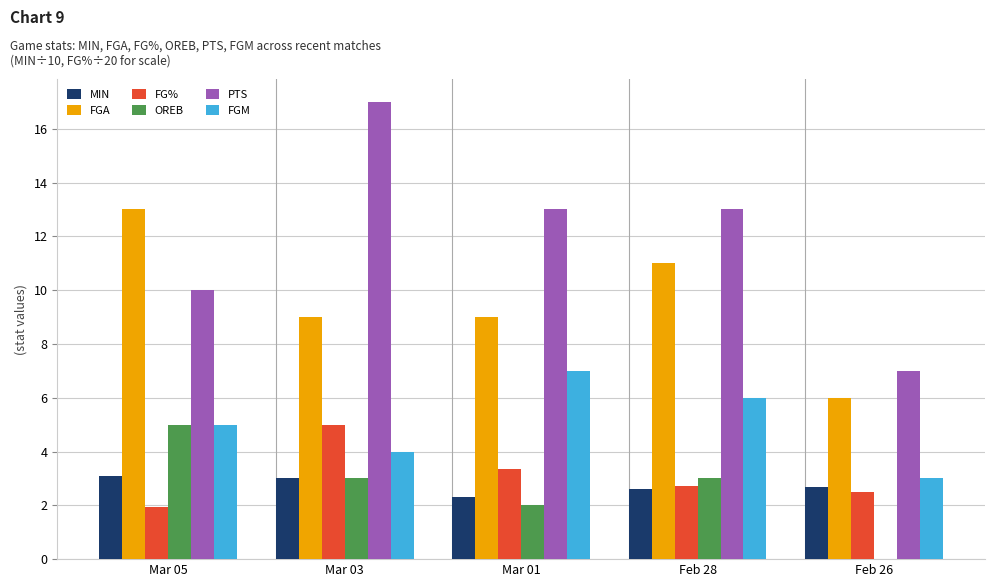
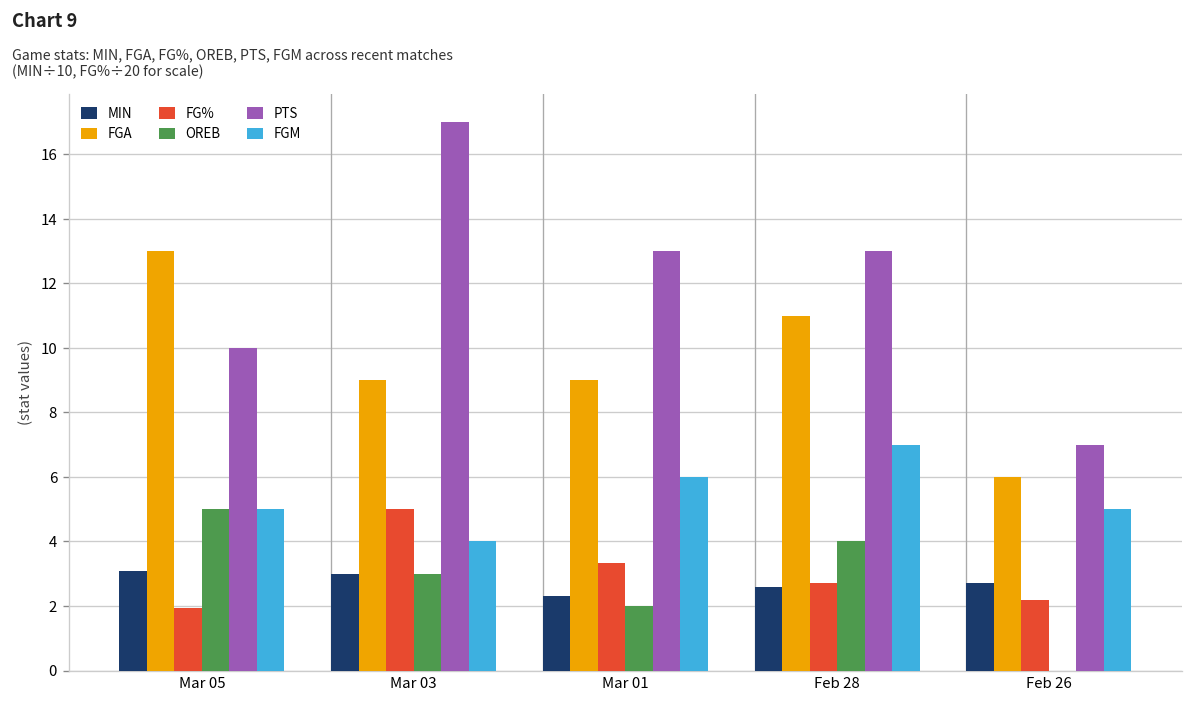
  {
    "MIN": {
      "Mar 05": 3.1,
      "Mar 03": 3.0,
      "Mar 01": 2.3,
      "Feb 28": 2.6,
      "Feb 26": 2.7
    },
    "FGA": {
      "Mar 05": 13.0,
      "Mar 03": 9.0,
      "Mar 01": 9.0,
      "Feb 28": 11.0,
      "Feb 26": 6.0
    },
    "FG%": {
      "Mar 05": 1.9,
      "Mar 03": 5.0,
      "Mar 01": 3.3,
      "Feb 28": 2.7,
-     "Feb 26": 2.5
+     "Feb 26": 2.2
    },
    "OREB": {
      "Mar 05": 5,
      "Mar 03": 3,
      "Mar 01": 2,
-     "Feb 28": 3,
+     "Feb 28": 4,
      "Feb 26": 0
    },
    "PTS": {
      "Mar 05": 10.0,
      "Mar 03": 17.0,
      "Mar 01": 13.0,
      "Feb 28": 13.0,
      "Feb 26": 7.0
    },
    "FGM": {
      "Mar 05": 5,
      "Mar 03": 4,
-     "Mar 01": 7,
-     "Feb 28": 6,
-     "Feb 26": 3
+     "Mar 01": 6,
+     "Feb 28": 7,
+     "Feb 26": 5
    }
  }
